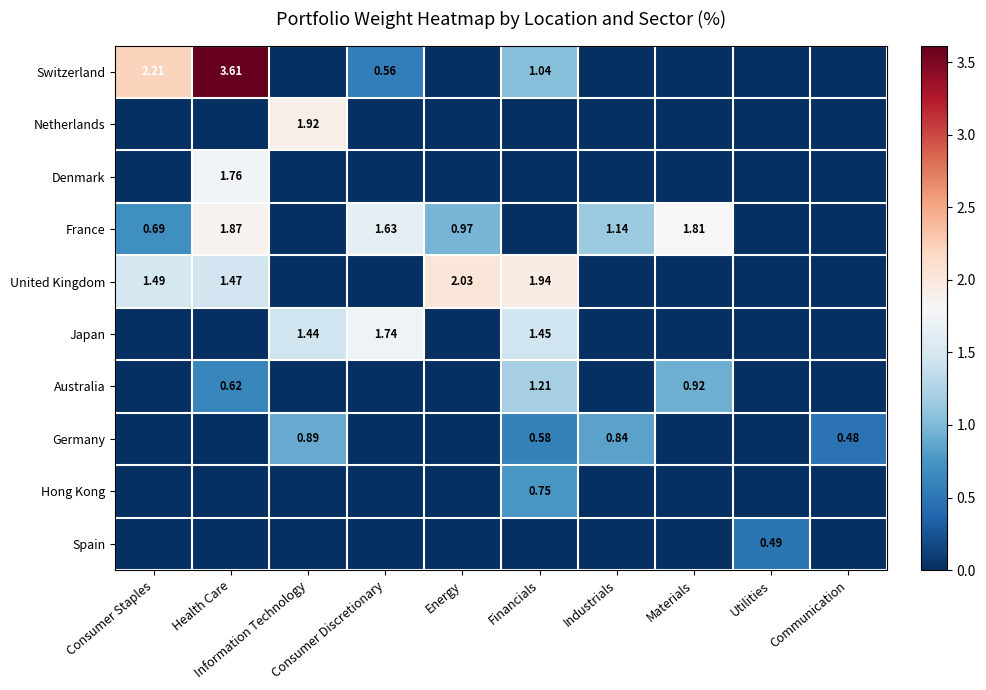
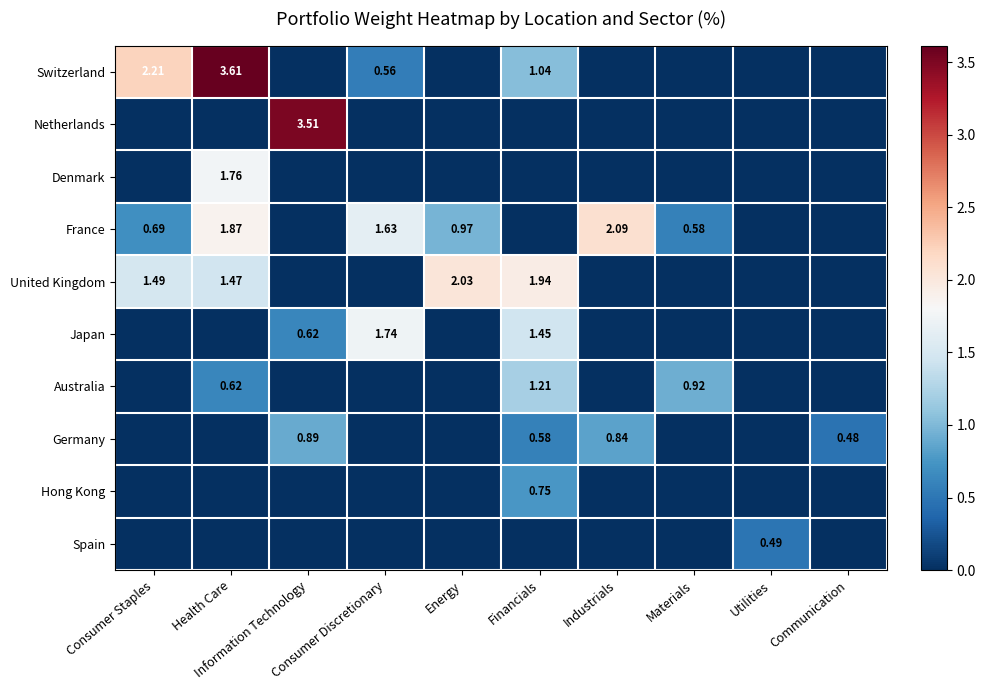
  {
    "Switzerland": {
      "Consumer Staples": 2.21,
      "Health Care": 3.61,
      "Consumer Discretionary": 0.56,
      "Financials": 1.04
    },
    "Netherlands": {
-     "Information Technology": 1.92
+     "Information Technology": 3.51
    },
    "Denmark": {
      "Health Care": 1.76
    },
    "France": {
      "Consumer Staples": 0.69,
      "Health Care": 1.87,
      "Consumer Discretionary": 1.63,
      "Energy": 0.97,
-     "Industrials": 1.14,
-     "Materials": 1.81
+     "Industrials": 2.09,
+     "Materials": 0.58
    },
    "United Kingdom": {
      "Consumer Staples": 1.49,
      "Health Care": 1.47,
      "Energy": 2.03,
      "Financials": 1.94
    },
    "Japan": {
-     "Information Technology": 1.44,
+     "Information Technology": 0.62,
      "Consumer Discretionary": 1.74,
      "Financials": 1.45
    },
    "Australia": {
      "Health Care": 0.62,
      "Financials": 1.21,
      "Materials": 0.92
    },
    "Germany": {
      "Information Technology": 0.89,
      "Financials": 0.58,
      "Industrials": 0.84,
      "Communication": 0.48
    },
    "Hong Kong": {
      "Financials": 0.75
    },
    "Spain": {
      "Utilities": 0.49
    }
  }
